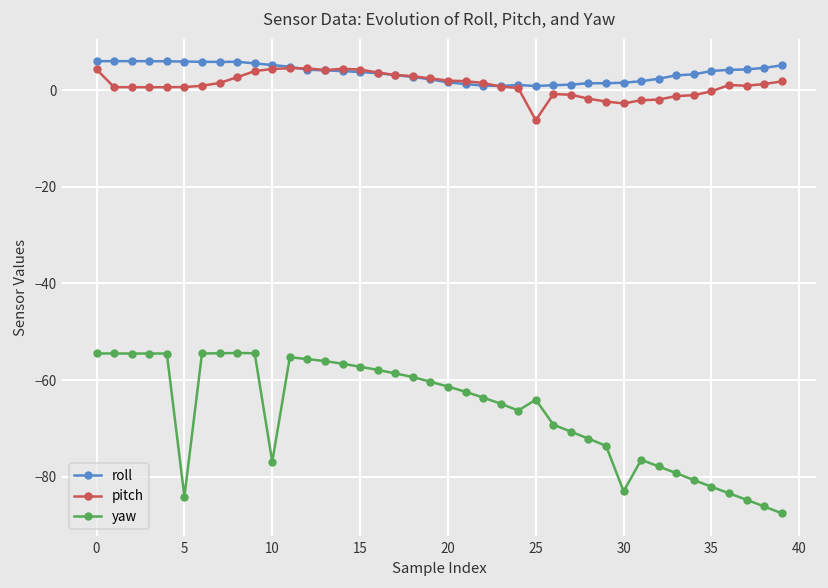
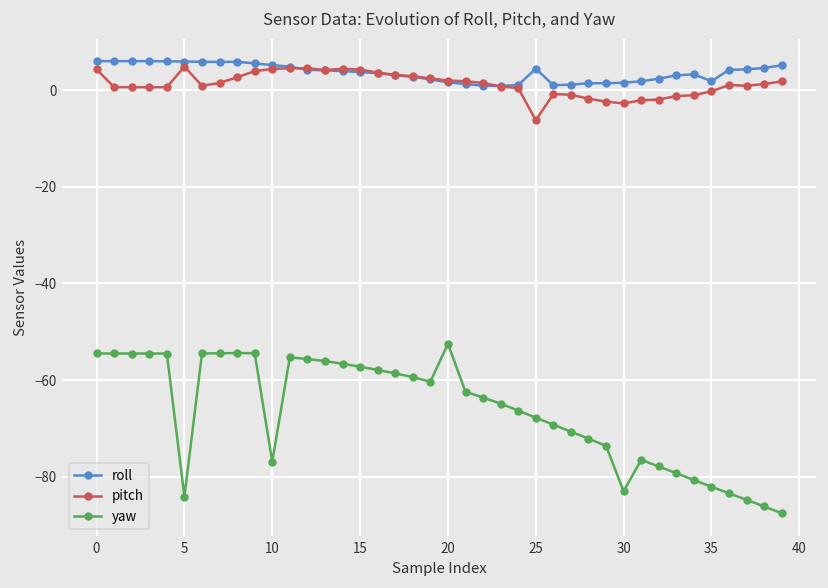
  {
    "roll": {
      "0": 6,
      "5": 6,
      "10": 5,
-     "25": 1,
+     "25": 4,
      "30": 2,
-     "35": 4
+     "35": 2
    },
    "pitch": {
      "0": 4,
-     "5": 1,
+     "5": 5,
      "10": 4,
      "25": -6,
      "30": -3,
      "35": 0
    },
    "yaw": {
      "0": -54,
      "5": -84,
      "10": -77,
      "15": -57,
-     "20": -61,
-     "25": -64,
+     "20": -52,
+     "25": -68,
      "30": -83,
      "35": -82
    }
  }
